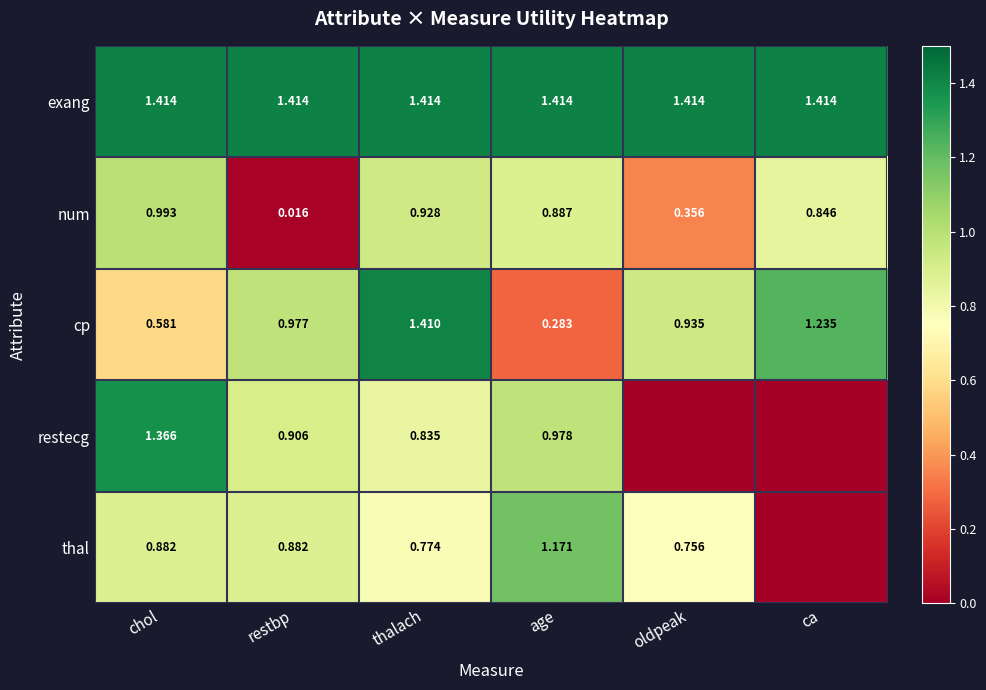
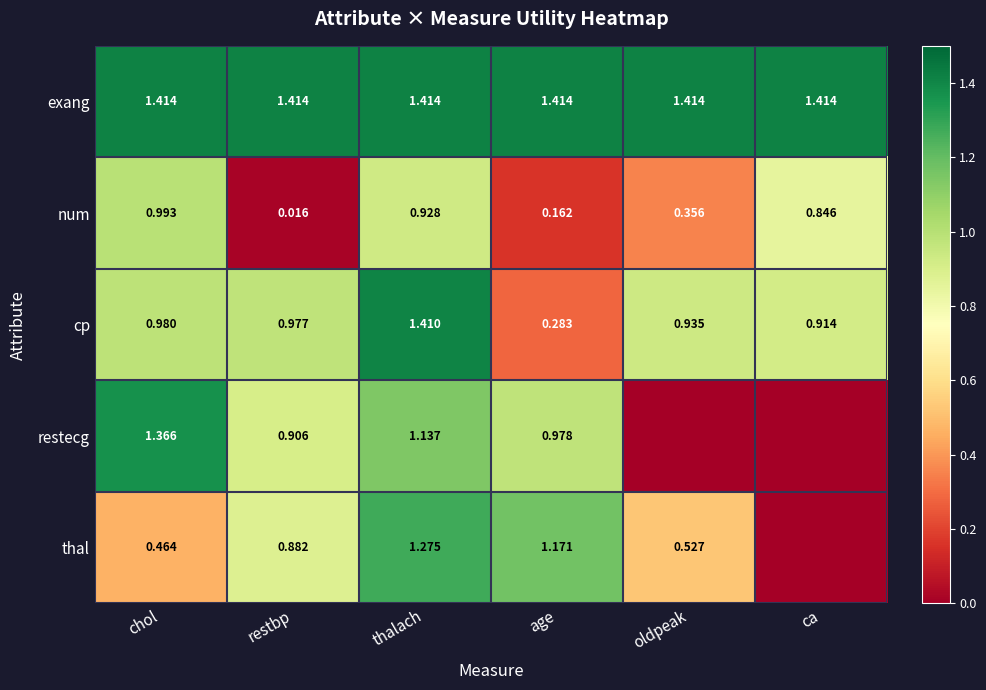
  {
    "exang": {
      "chol": 1.414,
      "restbp": 1.414,
      "thalach": 1.414,
      "age": 1.414,
      "oldpeak": 1.414,
      "ca": 1.414
    },
    "num": {
      "chol": 0.993,
      "restbp": 0.016,
      "thalach": 0.928,
-     "age": 0.887,
+     "age": 0.162,
      "oldpeak": 0.356,
      "ca": 0.846
    },
    "cp": {
-     "chol": 0.581,
+     "chol": 0.980,
      "restbp": 0.977,
      "thalach": 1.410,
      "age": 0.283,
      "oldpeak": 0.935,
-     "ca": 1.235
+     "ca": 0.914
    },
    "restecg": {
      "chol": 1.366,
      "restbp": 0.906,
-     "thalach": 0.835,
+     "thalach": 1.137,
      "age": 0.978
    },
    "thal": {
-     "chol": 0.882,
+     "chol": 0.464,
      "restbp": 0.882,
-     "thalach": 0.774,
+     "thalach": 1.275,
      "age": 1.171,
-     "oldpeak": 0.756
+     "oldpeak": 0.527
    }
  }
